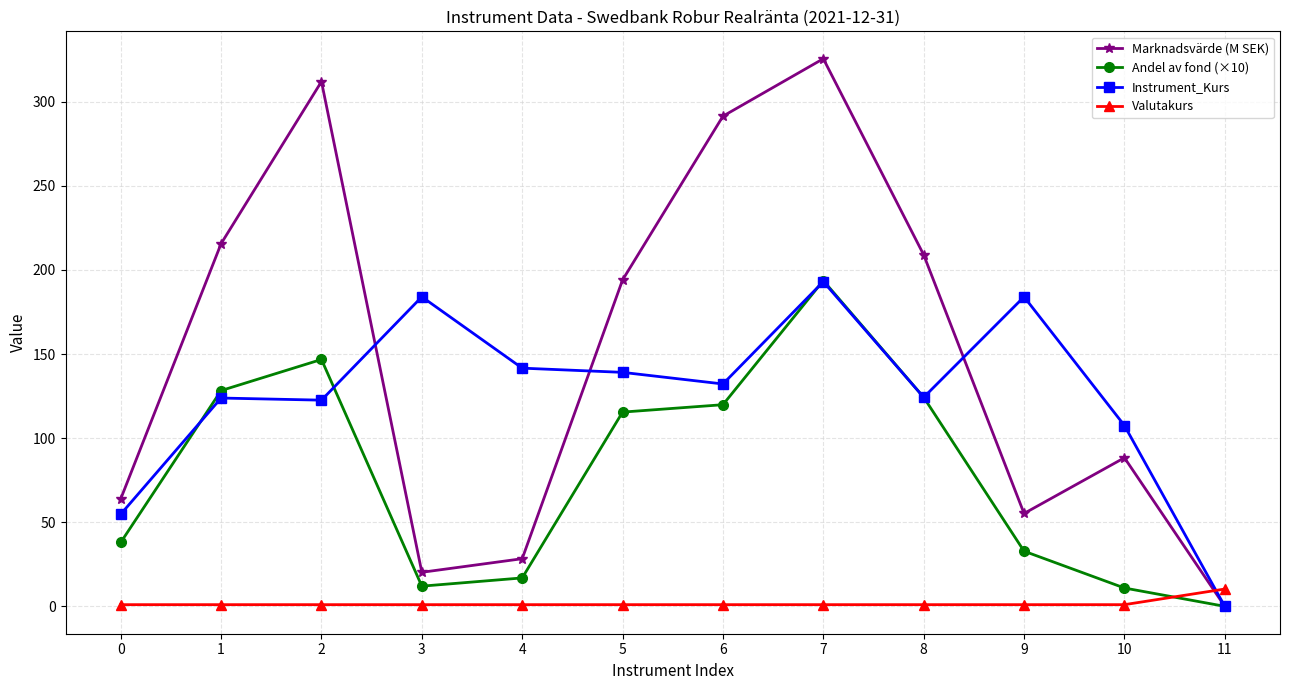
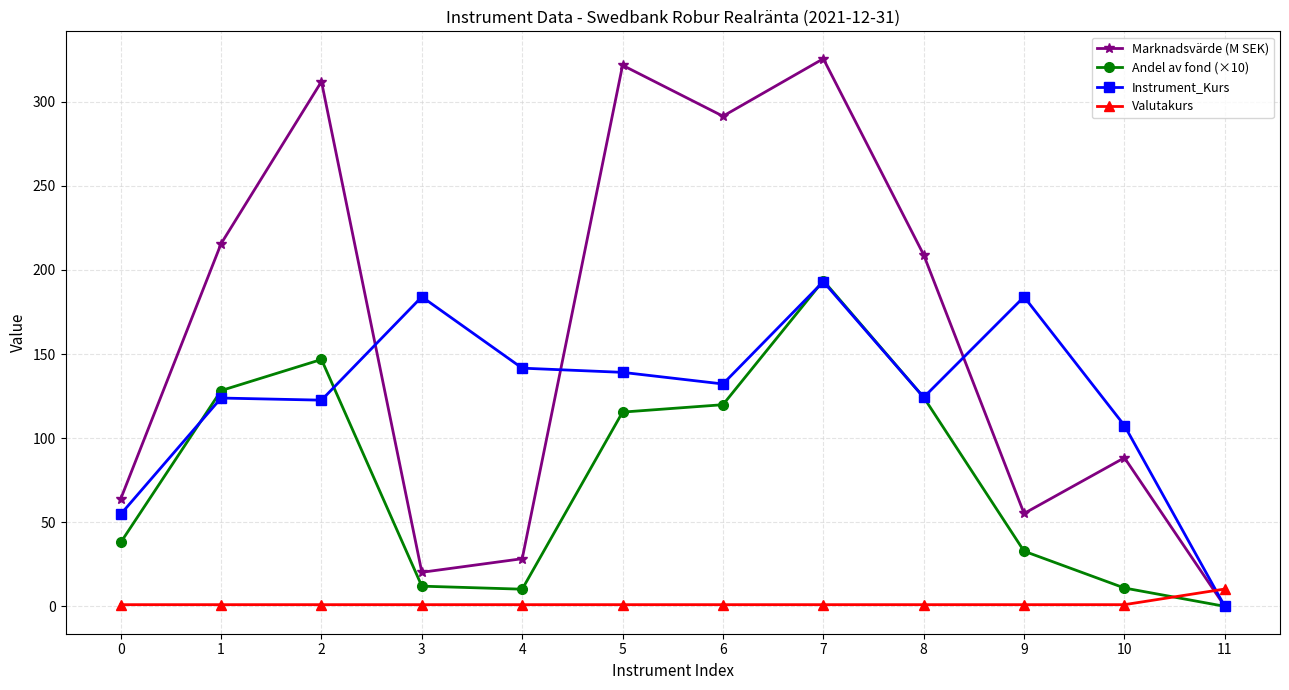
  {
    "Marknadsvärde (M SEK)": {
      "0": 64,
      "1": 216,
      "2": 312,
      "3": 20,
      "4": 28,
-     "5": 194,
+     "5": 322,
      "6": 291,
      "7": 326,
      "8": 209,
      "9": 55,
      "10": 88
    },
    "Andel av fond (×10)": {
      "0": 38,
      "1": 128,
      "2": 147,
      "3": 12,
-     "4": 17,
+     "4": 10,
      "5": 116,
      "6": 120,
      "9": 33,
      "10": 11
    },
    "Instrument_Kurs": {
      "0": 55,
      "1": 124,
      "2": 123,
      "3": 184,
      "4": 142,
      "5": 139,
      "6": 132,
      "9": 184,
      "10": 108
    },
    "Valutakurs": {
      "0": 1,
      "1": 1,
      "2": 1,
      "3": 1,
      "4": 1,
      "5": 1,
      "6": 1,
      "7": 1,
      "8": 1,
      "9": 1,
      "10": 1,
      "11": 10
    }
  }
